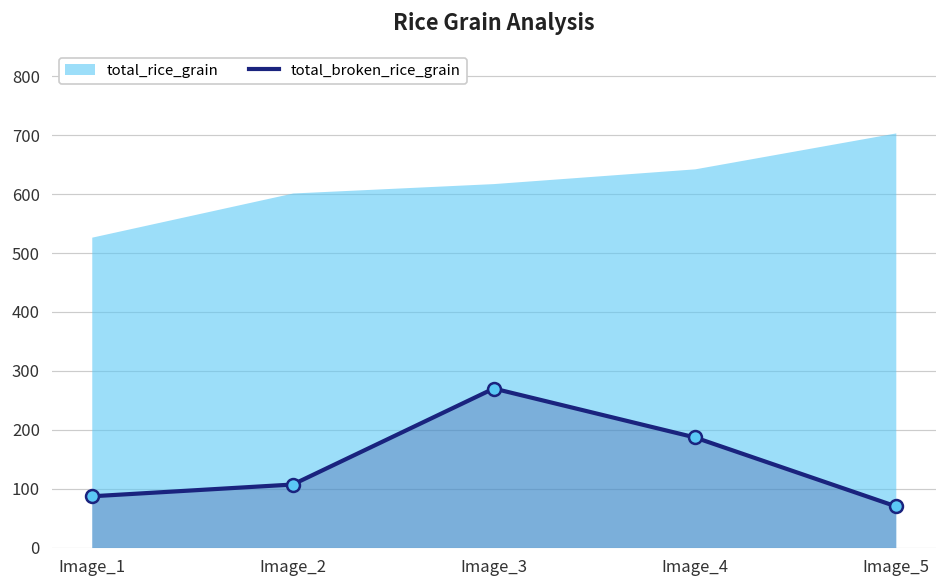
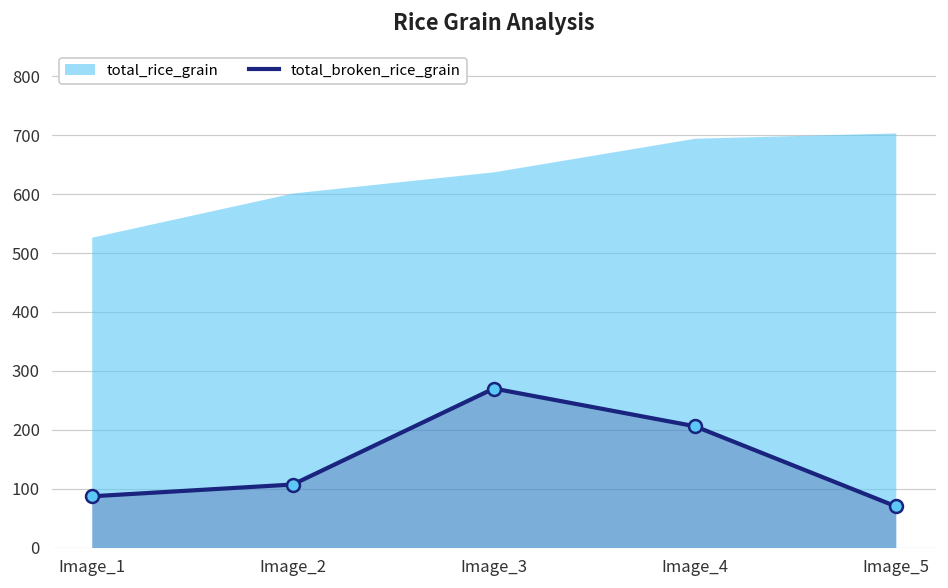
  {
    "total_broken_rice_grain": {
      "Image_1": 90,
      "Image_2": 110,
      "Image_3": 270,
-     "Image_4": 190,
+     "Image_4": 210,
      "Image_5": 70
    },
    "total_rice_grain": {
      "Image_1": 530,
      "Image_2": 600,
-     "Image_3": 620,
-     "Image_4": 640,
+     "Image_3": 640,
+     "Image_4": 700,
      "Image_5": 700
    }
  }
